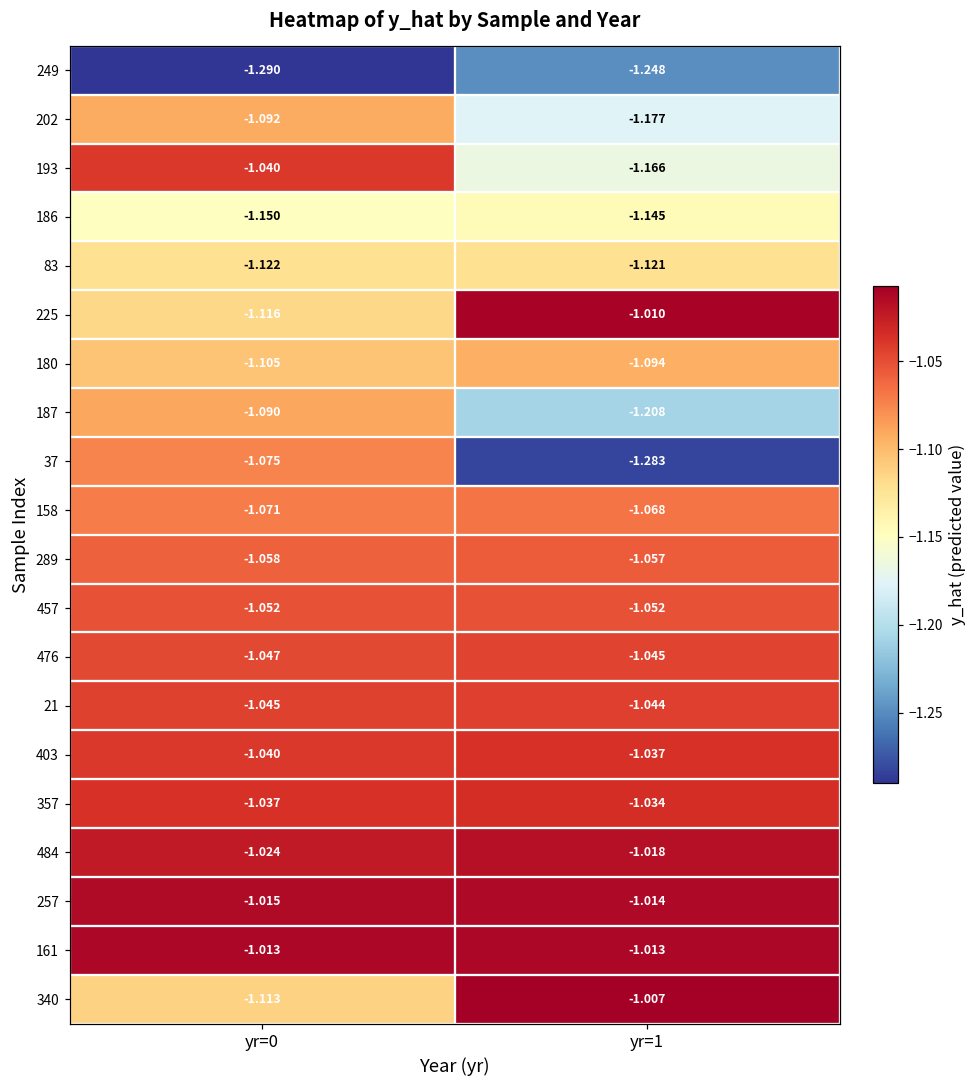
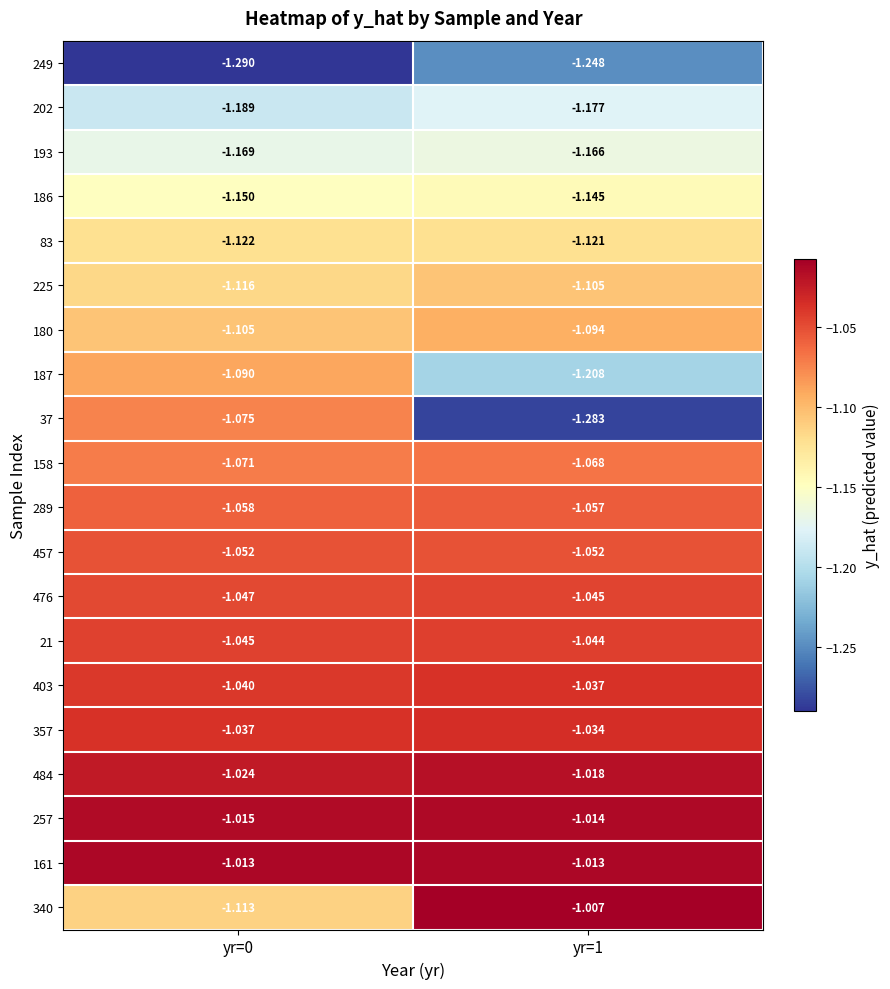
  {
    "249": {
      "yr=0": -1.290,
      "yr=1": -1.248
    },
    "202": {
-     "yr=0": -1.092,
+     "yr=0": -1.189,
      "yr=1": -1.177
    },
    "193": {
-     "yr=0": -1.040,
+     "yr=0": -1.169,
      "yr=1": -1.166
    },
    "186": {
      "yr=0": -1.150,
      "yr=1": -1.145
    },
    "83": {
      "yr=0": -1.122,
      "yr=1": -1.121
    },
    "225": {
      "yr=0": -1.116,
-     "yr=1": -1.010
+     "yr=1": -1.105
    },
    "180": {
      "yr=0": -1.105,
      "yr=1": -1.094
    },
    "187": {
      "yr=0": -1.090,
      "yr=1": -1.208
    },
    "37": {
      "yr=0": -1.075,
      "yr=1": -1.283
    },
    "158": {
      "yr=0": -1.071,
      "yr=1": -1.068
    },
    "289": {
      "yr=0": -1.058,
      "yr=1": -1.057
    },
    "457": {
      "yr=0": -1.052,
      "yr=1": -1.052
    },
    "476": {
      "yr=0": -1.047,
      "yr=1": -1.045
    },
    "21": {
      "yr=0": -1.045,
      "yr=1": -1.044
    },
    "403": {
      "yr=0": -1.040,
      "yr=1": -1.037
    },
    "357": {
      "yr=0": -1.037,
      "yr=1": -1.034
    },
    "484": {
      "yr=0": -1.024,
      "yr=1": -1.018
    },
    "257": {
      "yr=0": -1.015,
      "yr=1": -1.014
    },
    "161": {
      "yr=0": -1.013,
      "yr=1": -1.013
    },
    "340": {
      "yr=0": -1.113,
      "yr=1": -1.007
    }
  }
